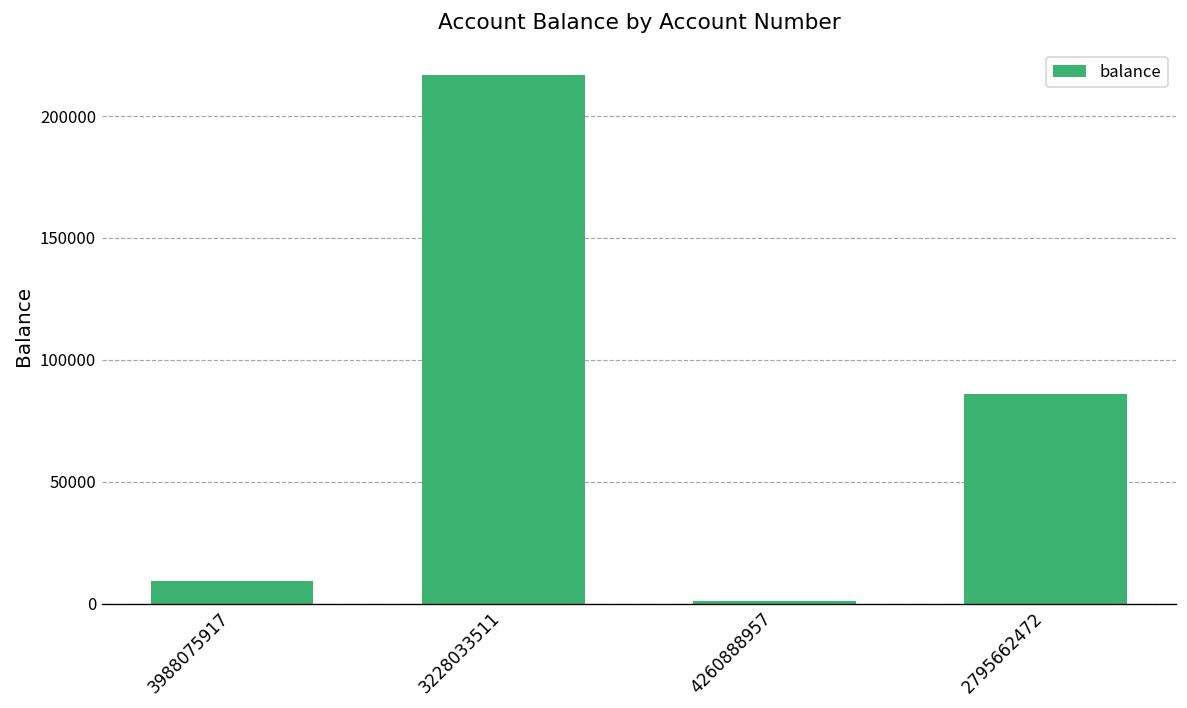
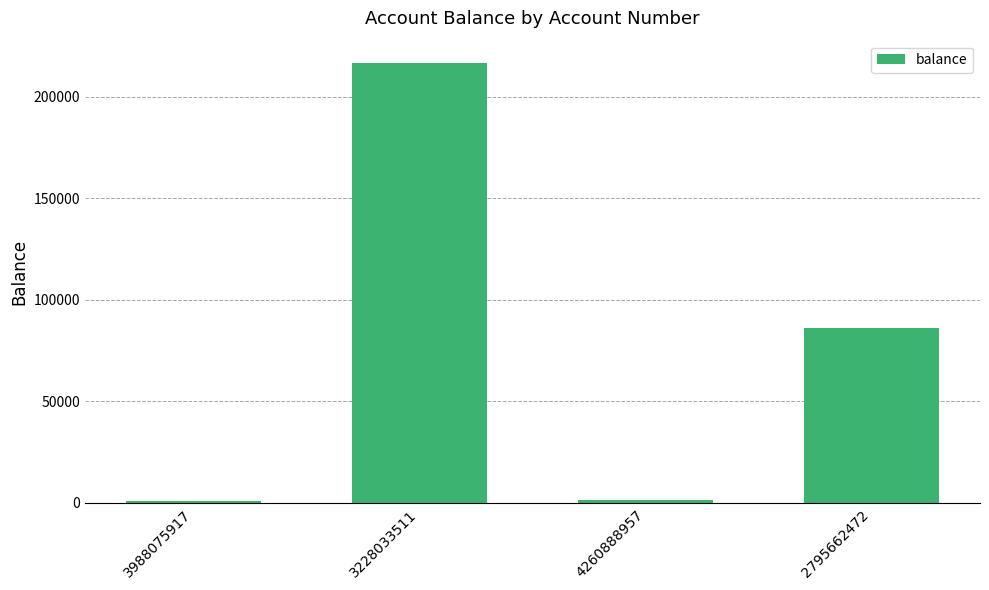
  {
-   "3988075917": 9000,
+   "3988075917": 1000,
    "3228033511": 217000,
    "2795662472": 86000
  }
